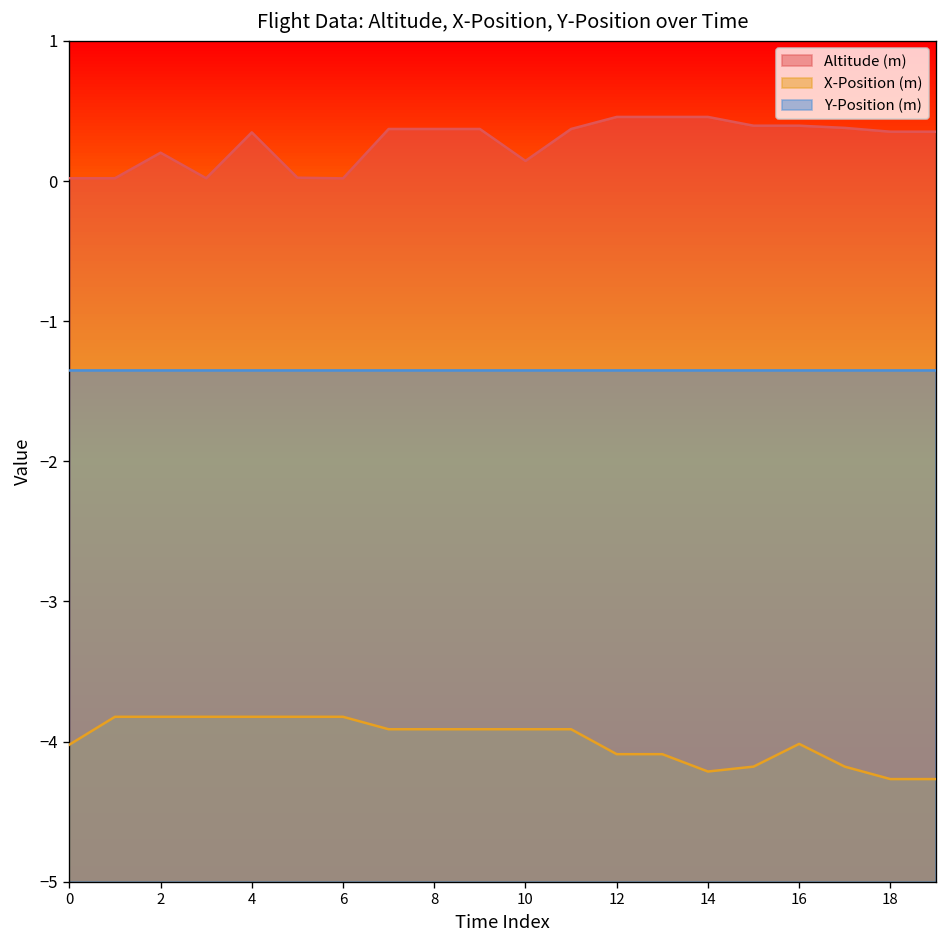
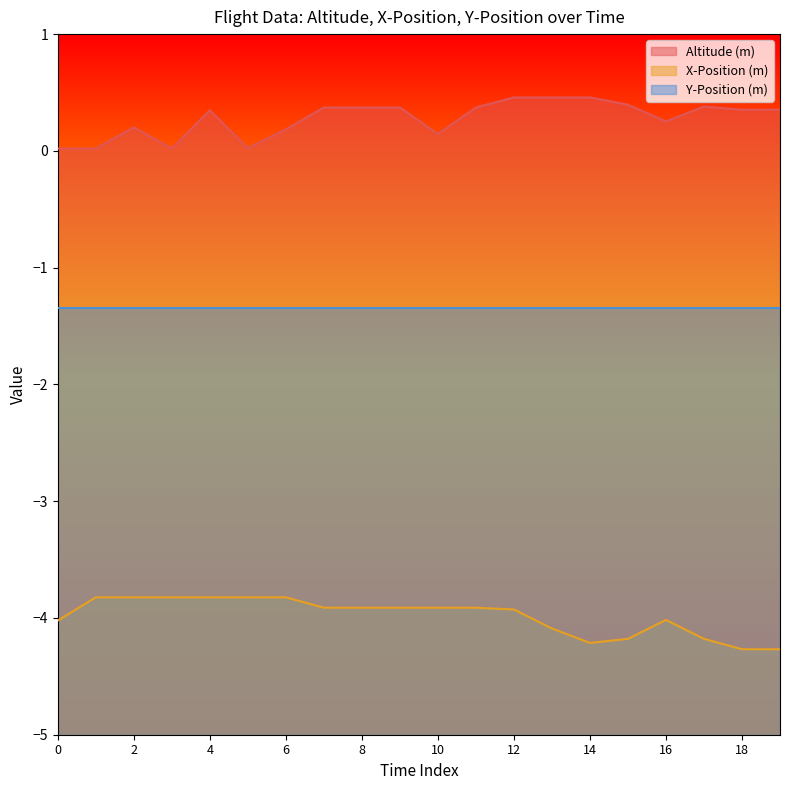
  {
    "Altitude (m)": {
      "0": 0.02,
      "2": 0.20,
      "4": 0.35,
-     "6": 0.02,
+     "6": 0.18,
      "8": 0.37,
      "10": 0.14,
      "12": 0.46,
      "14": 0.46,
-     "16": 0.40,
+     "16": 0.25,
      "18": 0.35
    },
    "X-Position (m)": {
      "0": -4.02,
      "2": -3.82,
      "4": -3.82,
      "6": -3.82,
      "8": -3.91,
      "10": -3.91,
-     "12": -4.09,
+     "12": -3.93,
      "14": -4.21,
      "16": -4.02,
      "18": -4.27
    },
    "Y-Position (m)": {
      "0": -1.35,
      "2": -1.35,
      "4": -1.35,
      "6": -1.35,
      "8": -1.35,
      "10": -1.35,
      "12": -1.35,
      "14": -1.35,
      "16": -1.35,
      "18": -1.35
    }
  }
